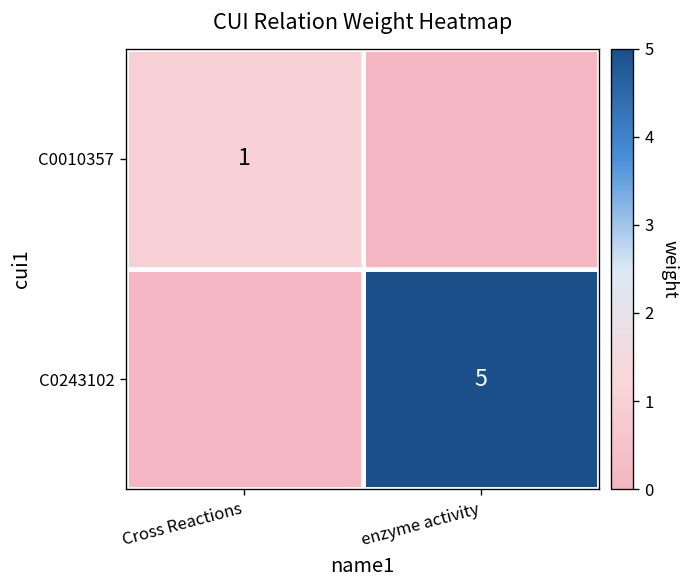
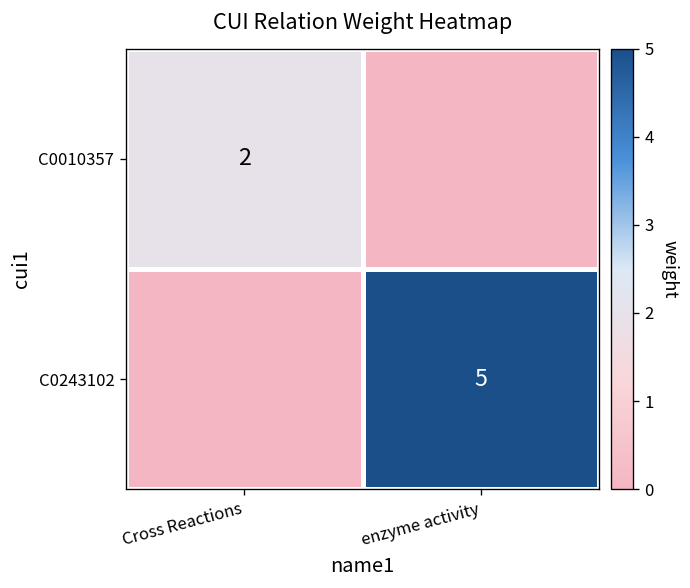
  {
    "C0010357": {
-     "Cross Reactions": 1
+     "Cross Reactions": 2
    },
    "C0243102": {
      "enzyme activity": 5
    }
  }
